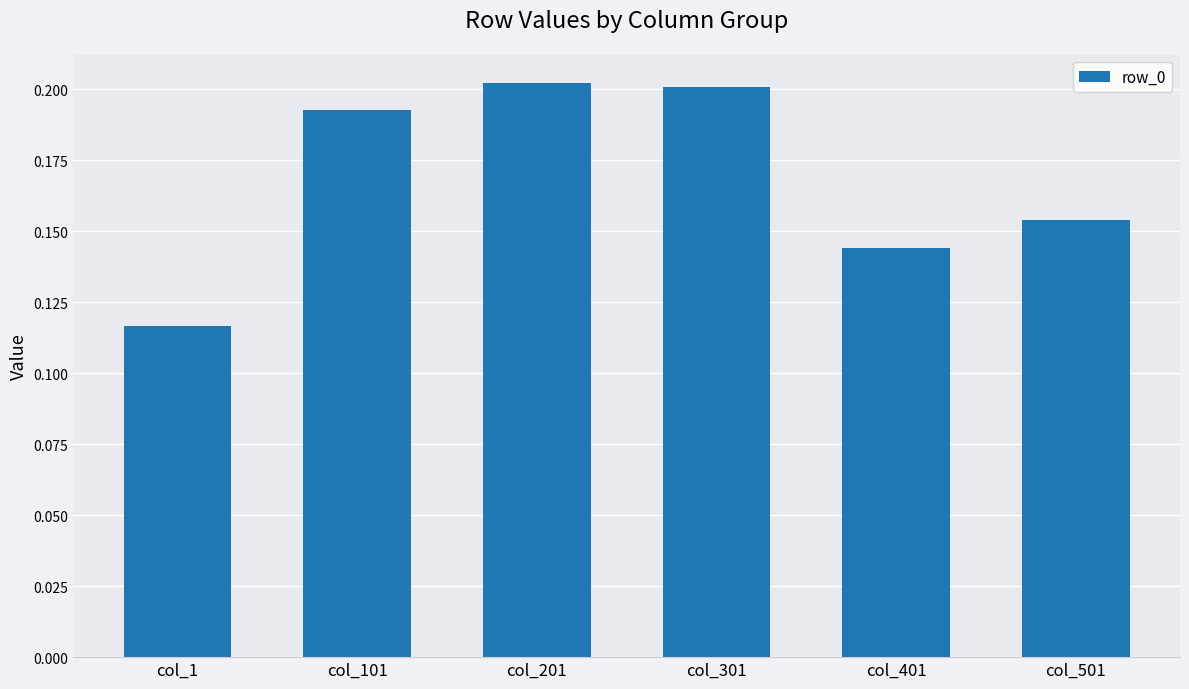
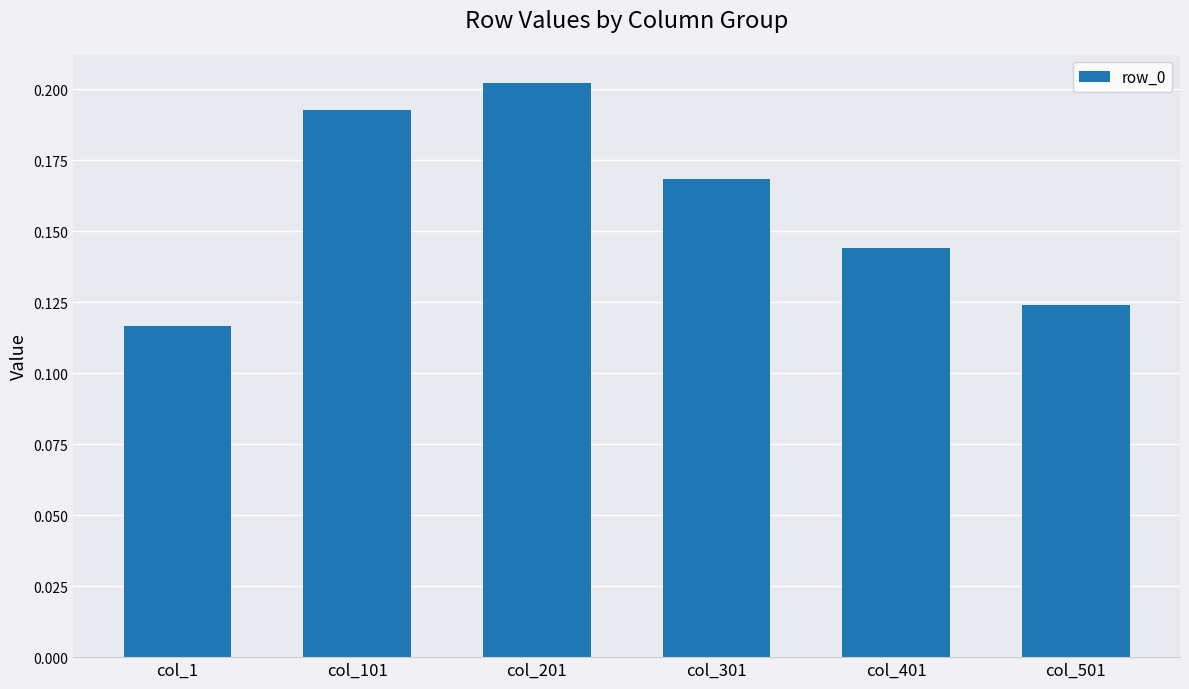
  {
    "col_1": 0.117,
    "col_101": 0.193,
    "col_201": 0.202,
-   "col_301": 0.201,
+   "col_301": 0.168,
    "col_401": 0.144,
-   "col_501": 0.154
+   "col_501": 0.124
  }
